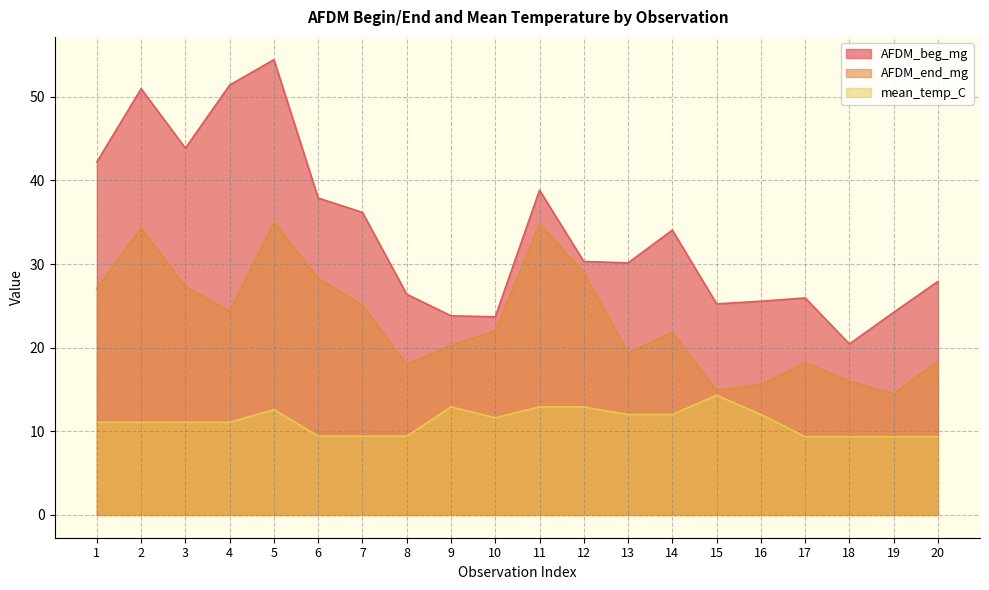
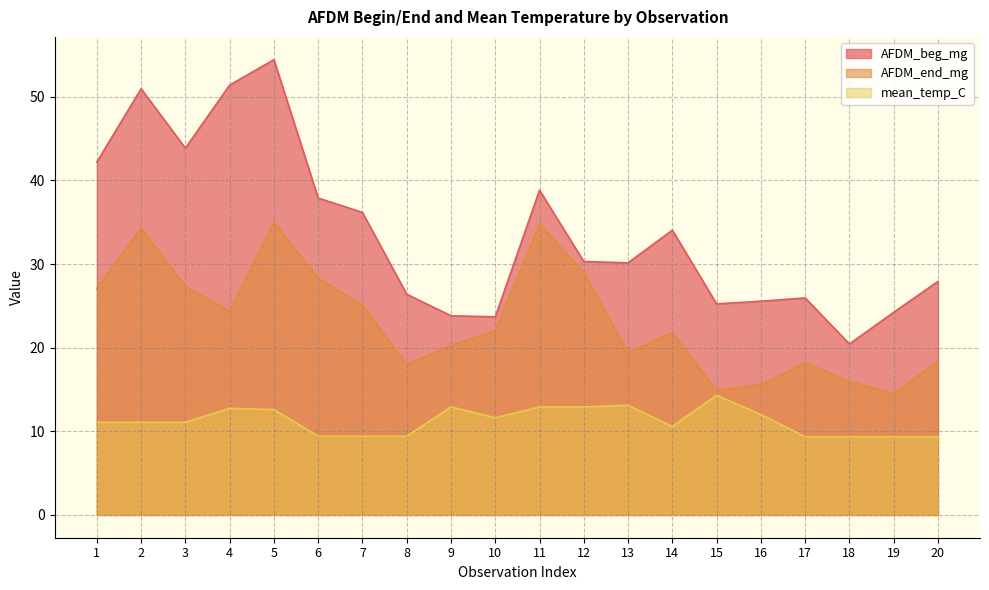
  {
    "mean_temp_C": {
      "1": 11,
      "2": 11,
      "3": 11,
-     "4": 11,
+     "4": 13,
      "5": 13,
      "6": 9,
      "7": 9,
      "8": 9,
      "9": 13,
      "10": 12,
      "11": 13,
      "12": 13,
-     "13": 12,
-     "14": 12,
+     "13": 13,
+     "14": 11,
      "15": 14,
      "16": 12,
      "17": 9,
      "18": 9,
      "19": 9,
      "20": 9
    }
  }
